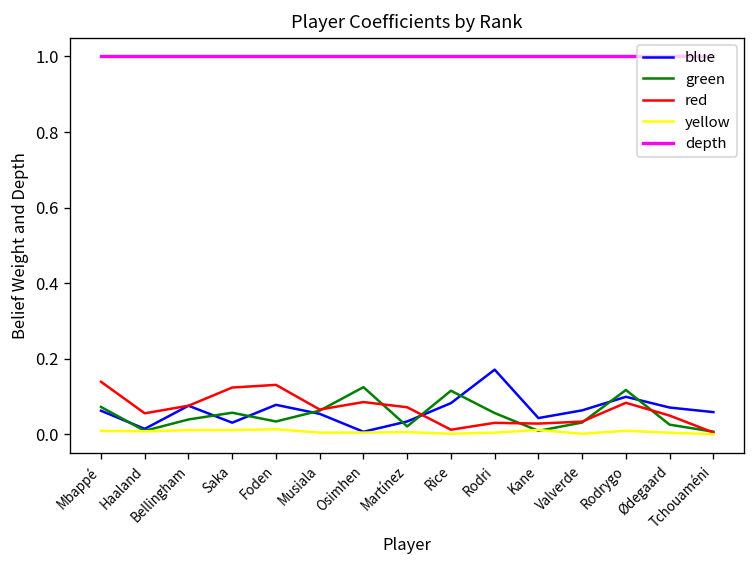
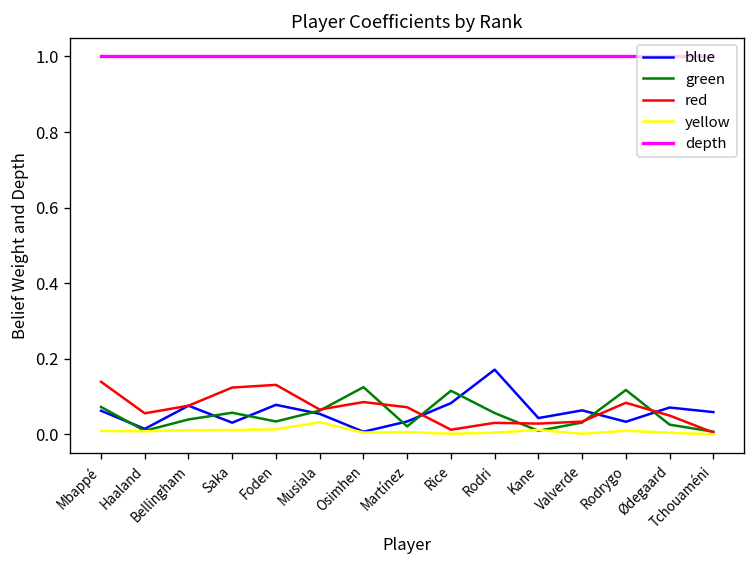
  {
    "blue": {
      "Mbappé": 0.06,
      "Saka": 0.03,
      "Foden": 0.08,
      "Musiala": 0.05,
      "Martínez": 0.03,
      "Rice": 0.08,
      "Rodri": 0.17,
      "Kane": 0.04,
      "Valverde": 0.06,
-     "Rodrygo": 0.10,
+     "Rodrygo": 0.03,
      "Ødegaard": 0.07,
      "Tchouaméni": 0.06
    },
    "green": {
      "Mbappé": 0.07,
      "Bellingham": 0.04,
      "Saka": 0.06,
      "Foden": 0.03,
      "Osimhen": 0.12,
      "Martínez": 0.02,
      "Rice": 0.12,
      "Rodri": 0.06,
      "Rodrygo": 0.12,
      "Ødegaard": 0.03
    },
    "red": {
      "Mbappé": 0.14,
      "Haaland": 0.06,
      "Saka": 0.12,
      "Foden": 0.13,
      "Osimhen": 0.09,
      "Martínez": 0.07,
      "Rice": 0.01,
      "Rodri": 0.03,
      "Kane": 0.03,
      "Rodrygo": 0.08,
      "Ødegaard": 0.05
    },
    "yellow": {
      "Mbappé": 0.01,
      "Bellingham": 0.01,
      "Saka": 0.01,
      "Foden": 0.01,
-     "Musiala": 0.00,
+     "Musiala": 0.03,
      "Martínez": 0.01,
      "Rice": 0.00,
      "Rodri": 0.00,
      "Valverde": 0.00,
      "Rodrygo": 0.01,
      "Ødegaard": 0.00
    },
    "depth": {
      "Mbappé": 1.00,
      "Haaland": 1.00,
      "Bellingham": 1.00,
      "Saka": 1.00,
      "Foden": 1.00,
      "Musiala": 1.00,
      "Osimhen": 1.00,
      "Martínez": 1.00,
      "Rice": 1.00,
      "Rodri": 1.00,
      "Kane": 1.00,
      "Valverde": 1.00,
      "Rodrygo": 1.00
    }
  }
